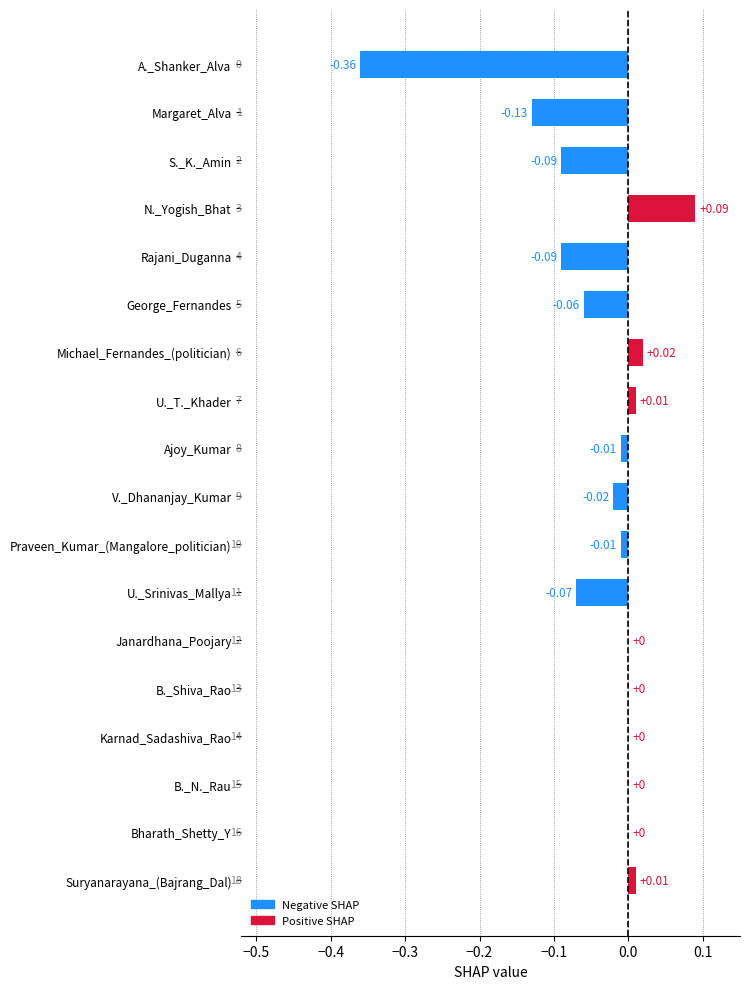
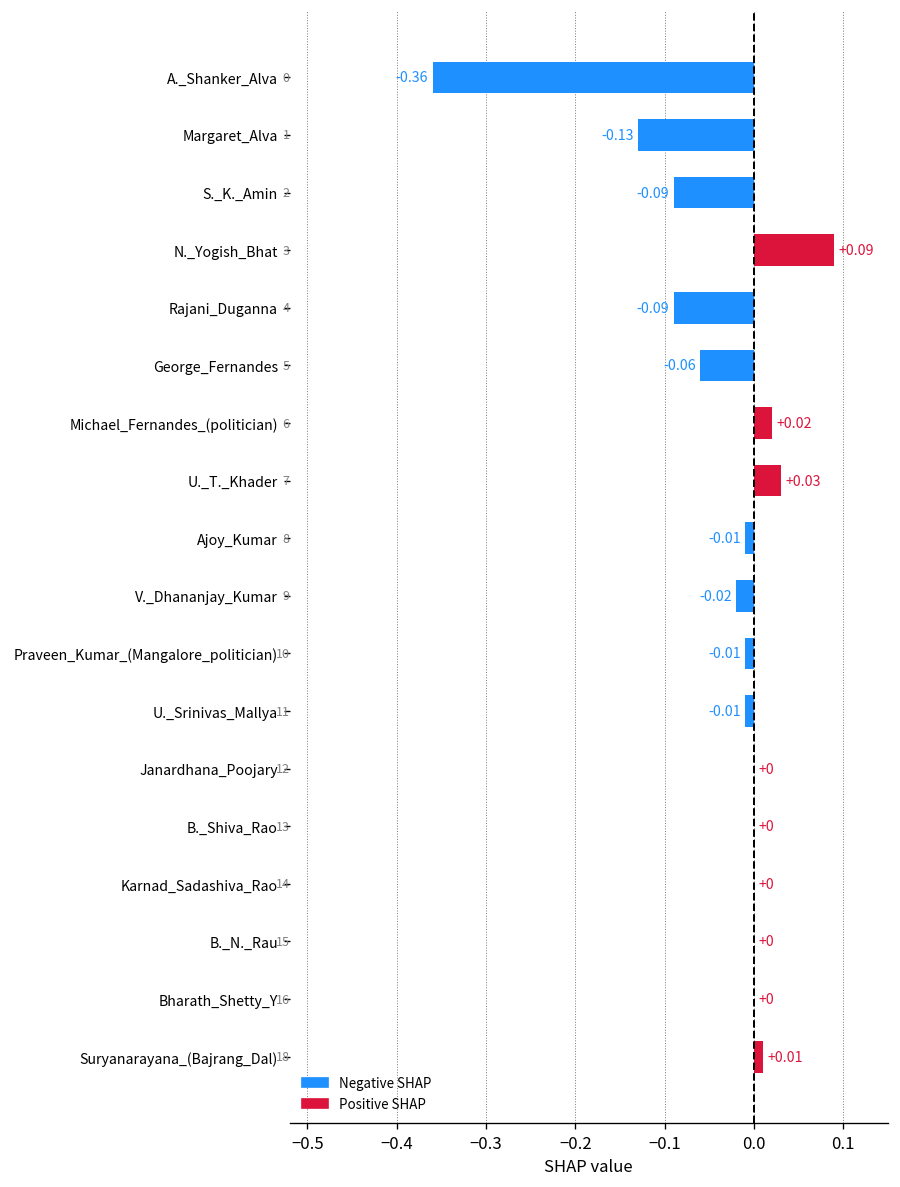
  {
    "A._Shanker_Alva": "-0.36",
    "Margaret_Alva": "-0.13",
    "S._K._Amin": "-0.09",
    "N._Yogish_Bhat": "+0.09",
    "Rajani_Duganna": "-0.09",
    "George_Fernandes": "-0.06",
    "Michael_Fernandes_(politician)": "+0.02",
-   "U._T._Khader": "+0.01",
+   "U._T._Khader": "+0.03",
    "Ajoy_Kumar": "-0.01",
    "V._Dhananjay_Kumar": "-0.02",
    "Praveen_Kumar_(Mangalore_politician)": "-0.01",
-   "U._Srinivas_Mallya": "-0.07",
+   "U._Srinivas_Mallya": "-0.01",
    "Janardhana_Poojary": "+0",
    "B._Shiva_Rao": "+0",
    "Karnad_Sadashiva_Rao": "+0",
    "B._N._Rau": "+0",
    "Bharath_Shetty_Y": "+0",
    "Suryanarayana_(Bajrang_Dal)": "+0.01"
  }
